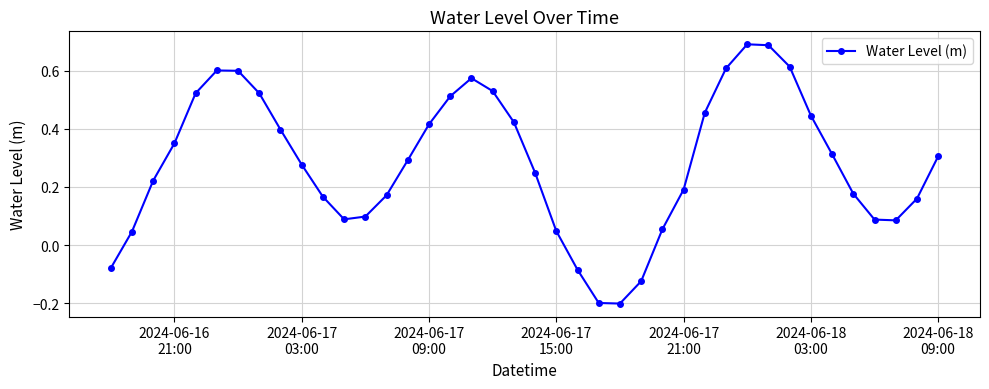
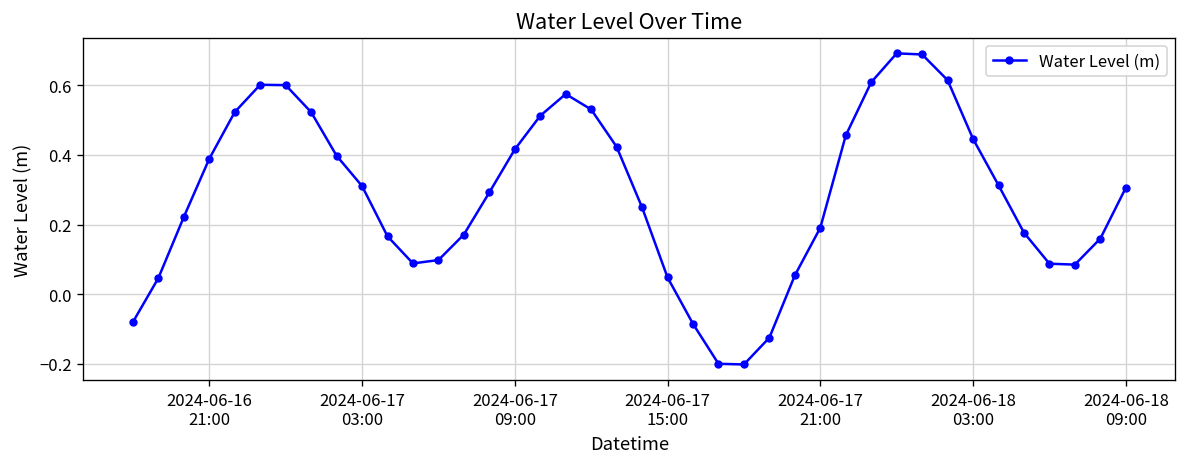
  {
-   "2024-06-16 21:00": 0.35,
-   "2024-06-17 03:00": 0.28,
+   "2024-06-16 21:00": 0.39,
+   "2024-06-17 03:00": 0.31,
    "2024-06-17 09:00": 0.42,
    "2024-06-17 15:00": 0.05,
    "2024-06-17 21:00": 0.19,
    "2024-06-18 03:00": 0.45,
    "2024-06-18 09:00": 0.31
  }
